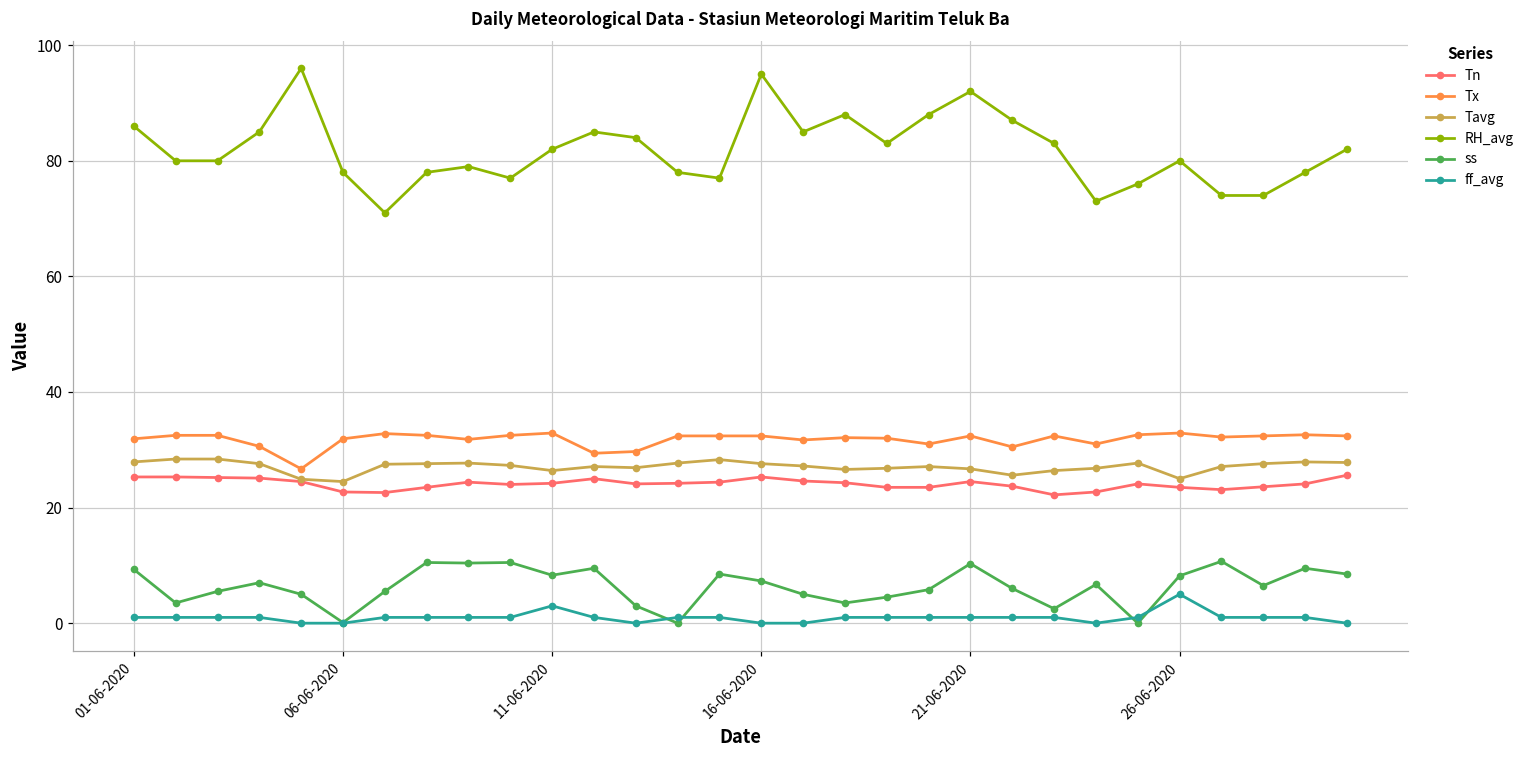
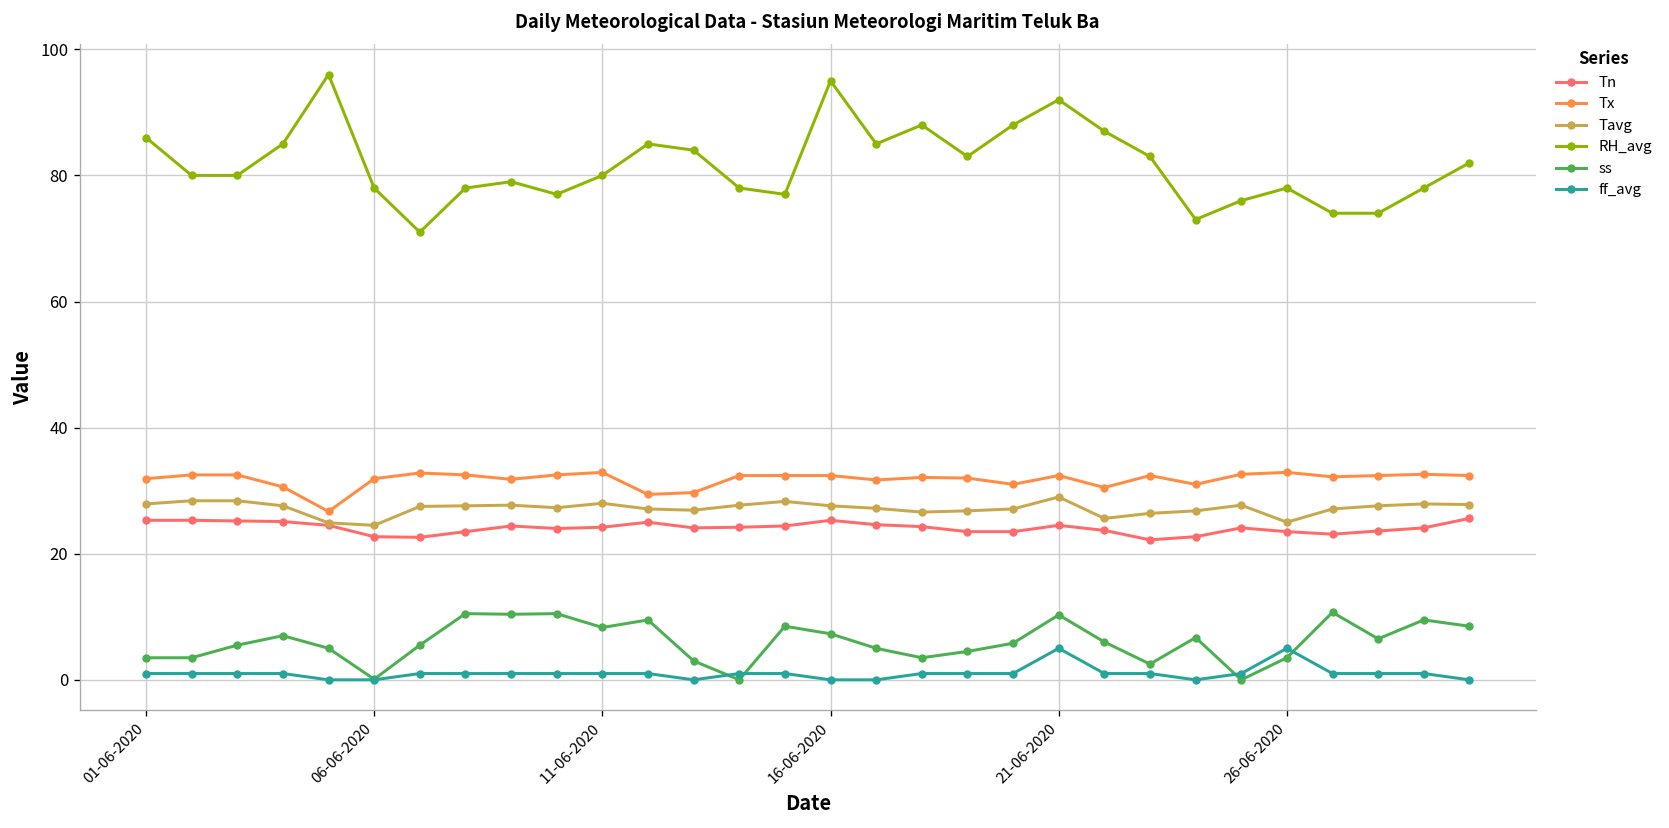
  {
    "Tavg": {
      "01-06-2020": 28,
      "06-06-2020": 25,
-     "11-06-2020": 26,
+     "11-06-2020": 28,
      "16-06-2020": 28,
-     "21-06-2020": 27,
+     "21-06-2020": 29,
      "26-06-2020": 25
    },
    "RH_avg": {
      "01-06-2020": 86,
      "06-06-2020": 78,
-     "11-06-2020": 82,
+     "11-06-2020": 80,
      "16-06-2020": 95,
      "21-06-2020": 92,
-     "26-06-2020": 80
+     "26-06-2020": 78
    },
    "ss": {
-     "01-06-2020": 9,
+     "01-06-2020": 4,
      "11-06-2020": 8,
      "16-06-2020": 7,
      "21-06-2020": 10,
-     "26-06-2020": 8
+     "26-06-2020": 4
    },
    "ff_avg": {
      "01-06-2020": 1,
-     "11-06-2020": 3,
+     "11-06-2020": 1,
      "16-06-2020": 0,
-     "21-06-2020": 1,
+     "21-06-2020": 5,
      "26-06-2020": 5
    }
  }
